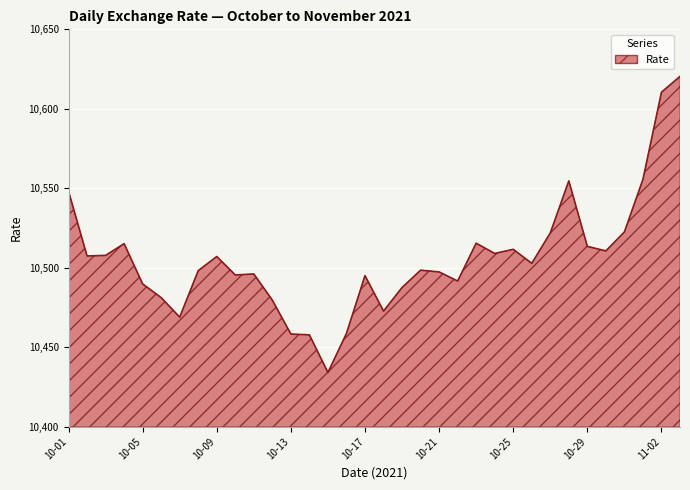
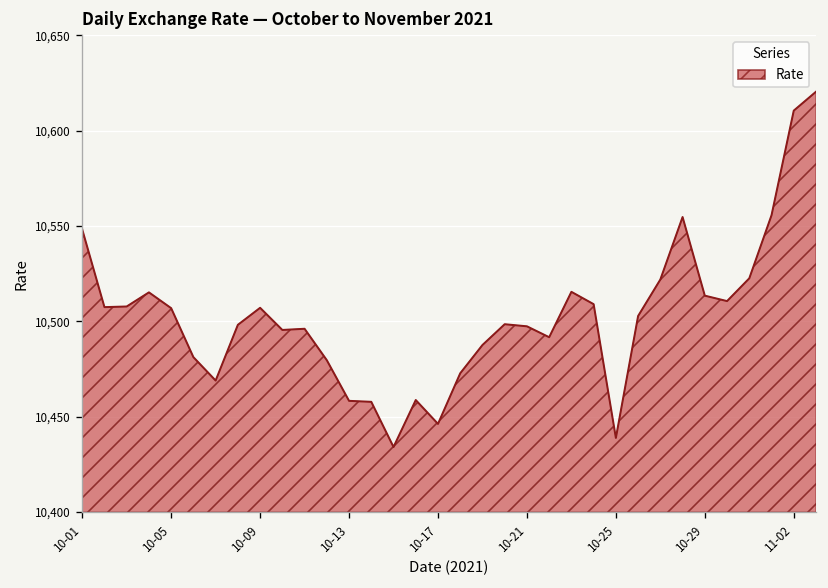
  {
    "10-01": "10,548",
-   "10-05": "10,490",
+   "10-05": "10,507",
    "10-09": "10,507",
    "10-13": "10,458",
-   "10-17": "10,495",
+   "10-17": "10,446",
    "10-21": "10,497",
-   "10-25": "10,512",
+   "10-25": "10,439",
    "10-29": "10,513",
    "11-02": "10,610"
  }
